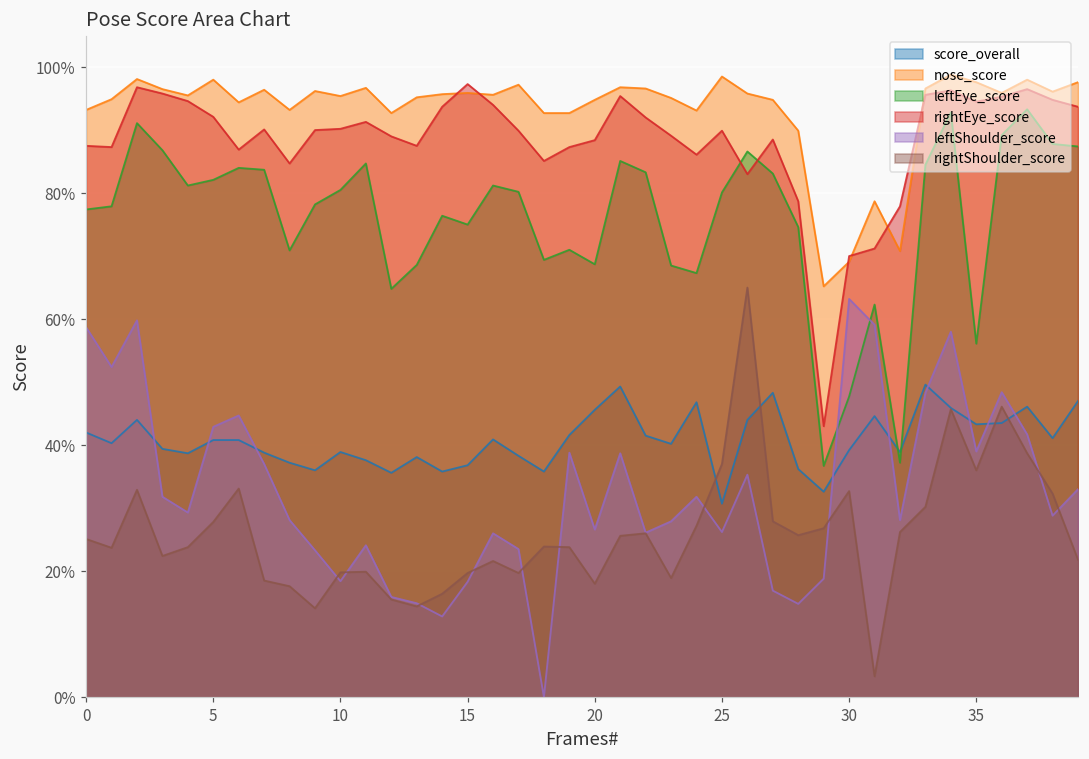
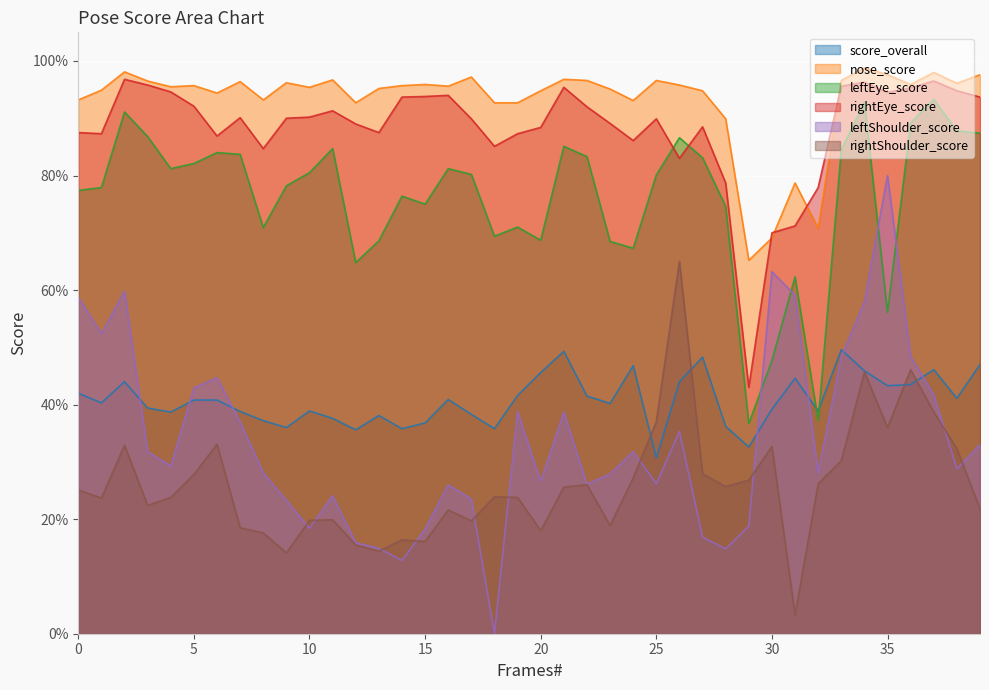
  {
    "score_overall": {
      "0": "42%",
      "5": "41%",
      "10": "39%",
      "15": "37%",
      "20": "46%",
      "25": "31%",
      "30": "39%",
      "35": "43%"
    },
    "nose_score": {
      "0": "93%",
-     "5": "98%",
+     "5": "96%",
      "10": "95%",
      "15": "96%",
      "20": "95%",
-     "25": "99%",
+     "25": "97%",
      "30": "69%"
    },
    "leftEye_score": {
      "0": "77%",
      "5": "82%",
      "10": "81%",
      "15": "75%",
      "20": "69%",
      "25": "80%",
      "30": "48%",
      "35": "56%"
    },
    "rightEye_score": {
      "0": "88%",
      "5": "92%",
      "10": "90%",
-     "15": "97%",
+     "15": "94%",
      "20": "88%",
      "25": "90%",
      "30": "70%"
    },
    "leftShoulder_score": {
      "0": "59%",
      "5": "43%",
      "10": "18%",
      "15": "18%",
      "20": "27%",
      "25": "26%",
      "30": "63%",
-     "35": "39%"
+     "35": "80%"
    },
    "rightShoulder_score": {
      "0": "25%",
      "5": "28%",
      "10": "20%",
-     "15": "20%",
+     "15": "16%",
      "20": "18%",
      "25": "37%",
      "30": "33%",
      "35": "36%"
    }
  }
